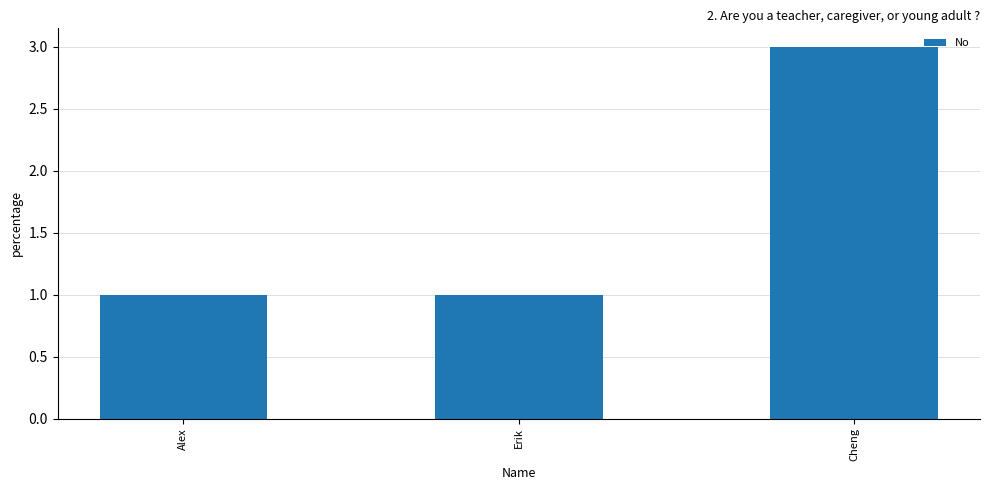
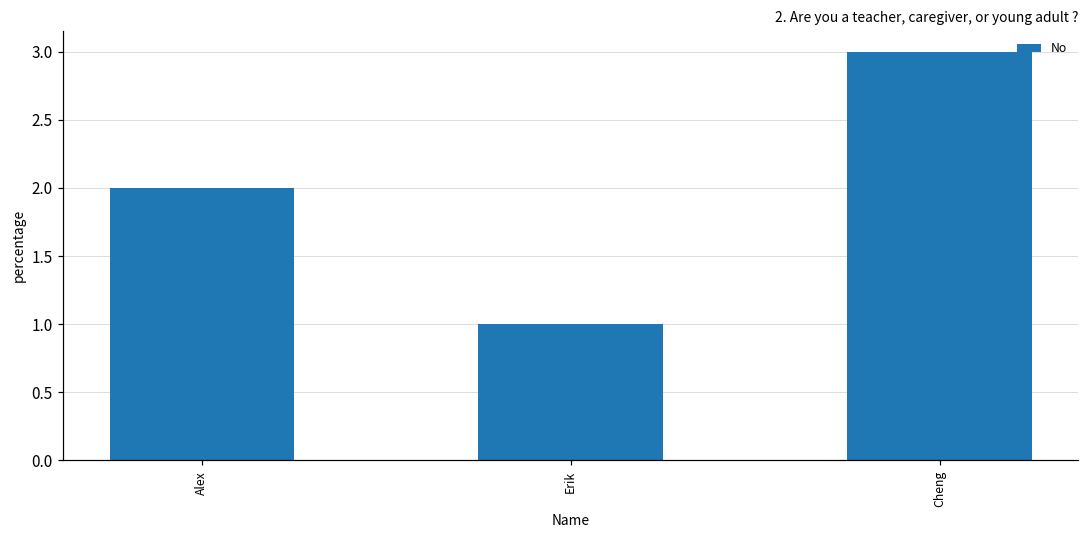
  {
-   "Alex": 1,
+   "Alex": 2,
    "Erik": 1,
    "Cheng": 3
  }
